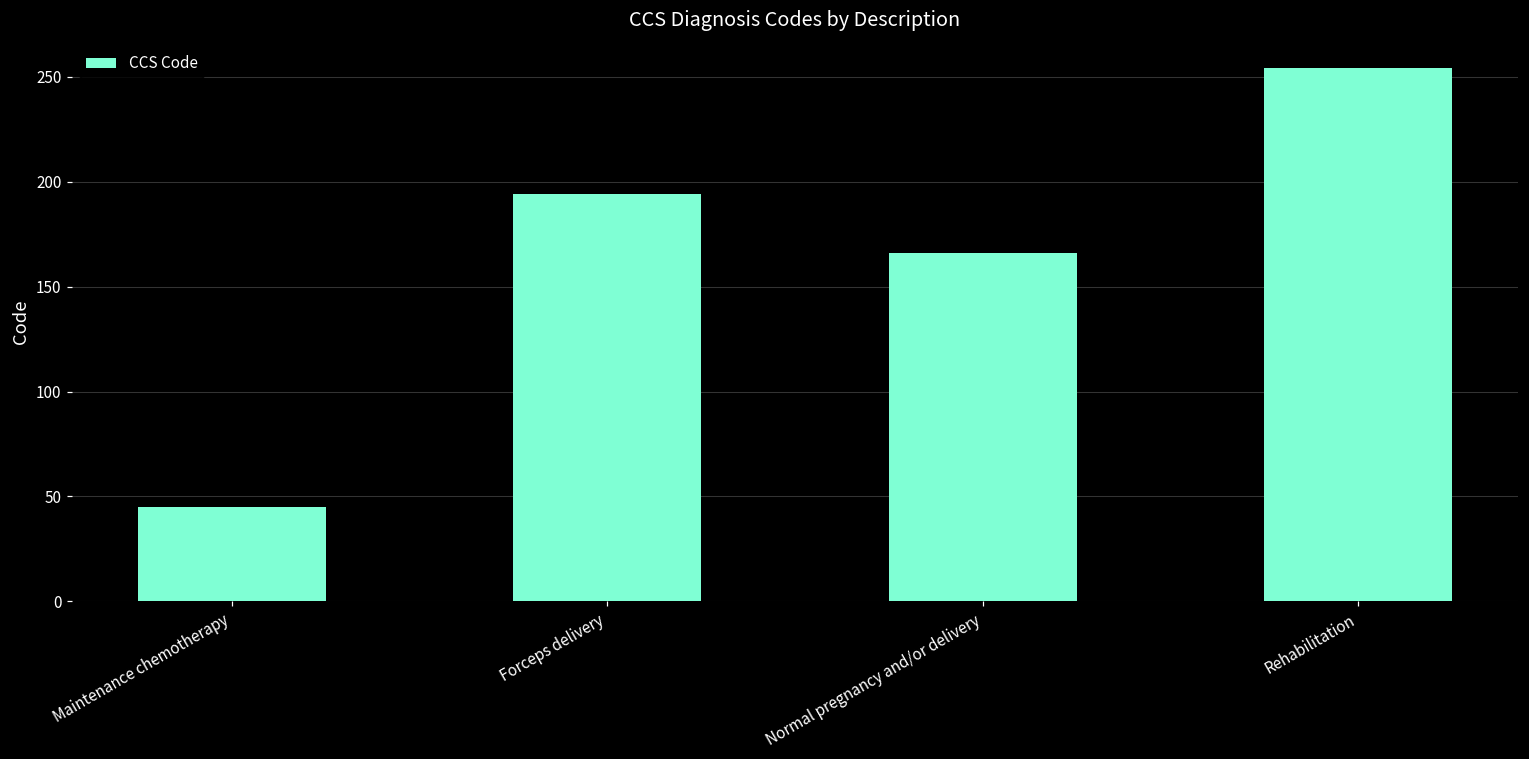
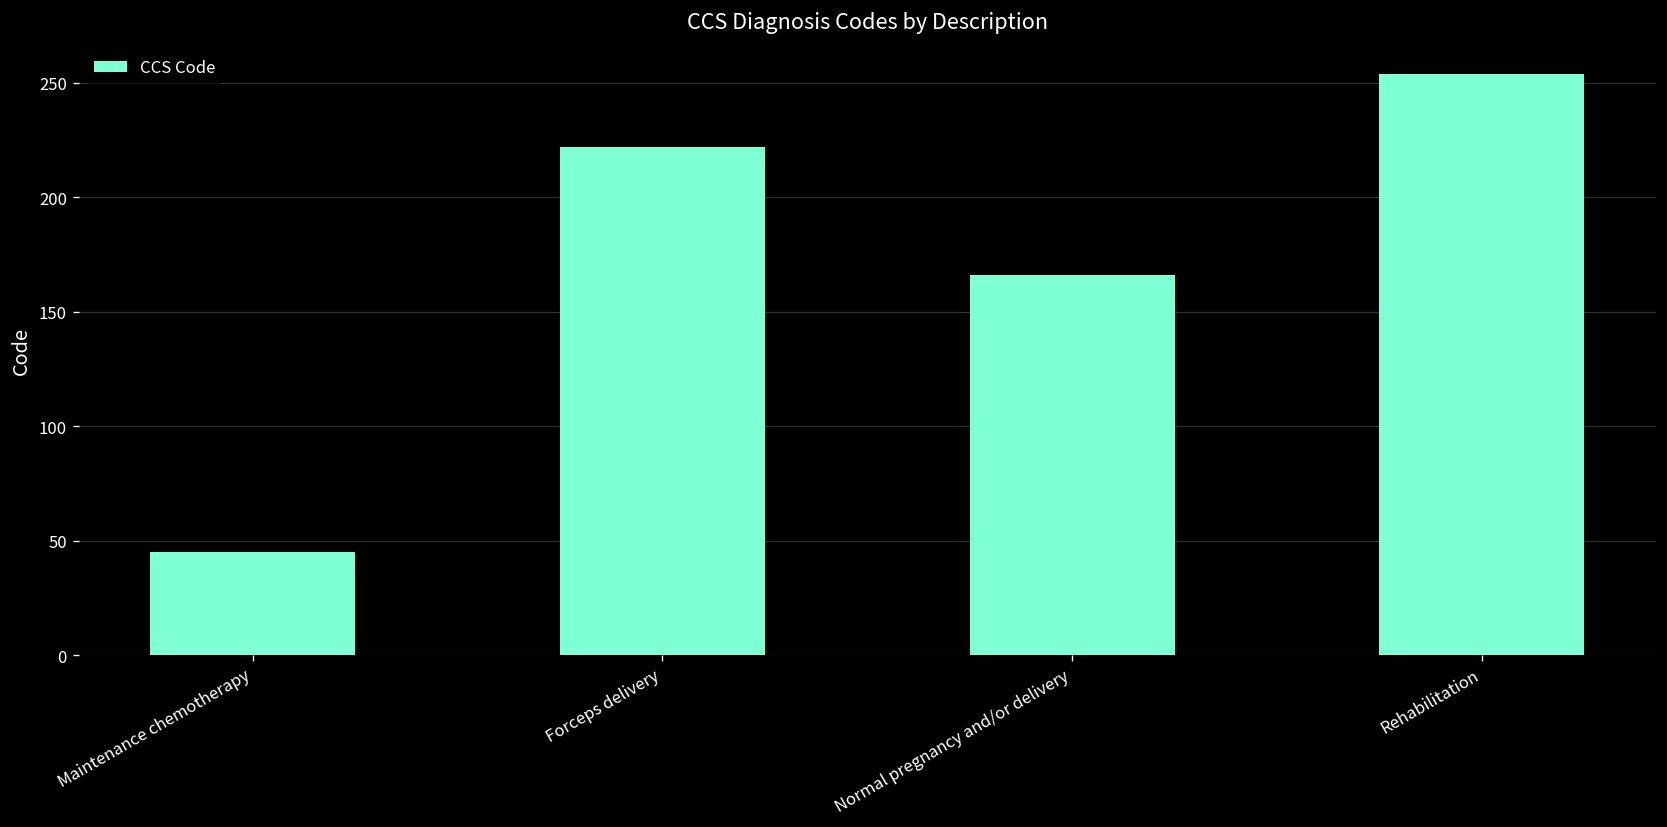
  {
    "Maintenance chemotherapy": 45,
-   "Forceps delivery": 194,
+   "Forceps delivery": 222,
    "Normal pregnancy and/or delivery": 166,
    "Rehabilitation": 254
  }
